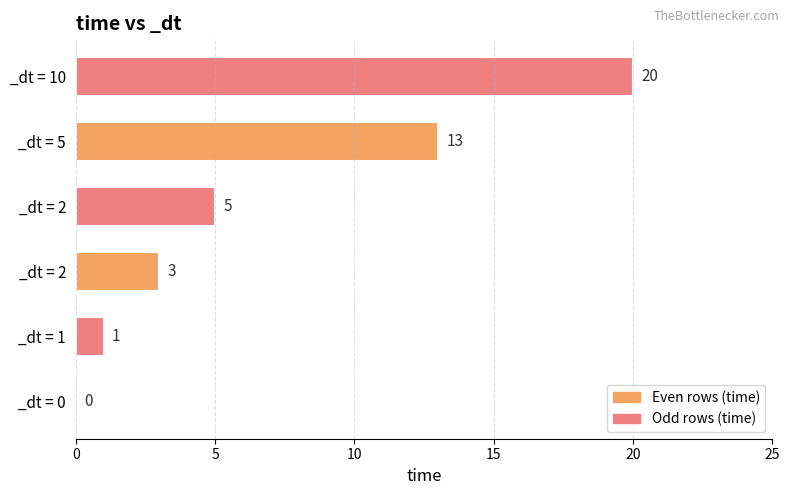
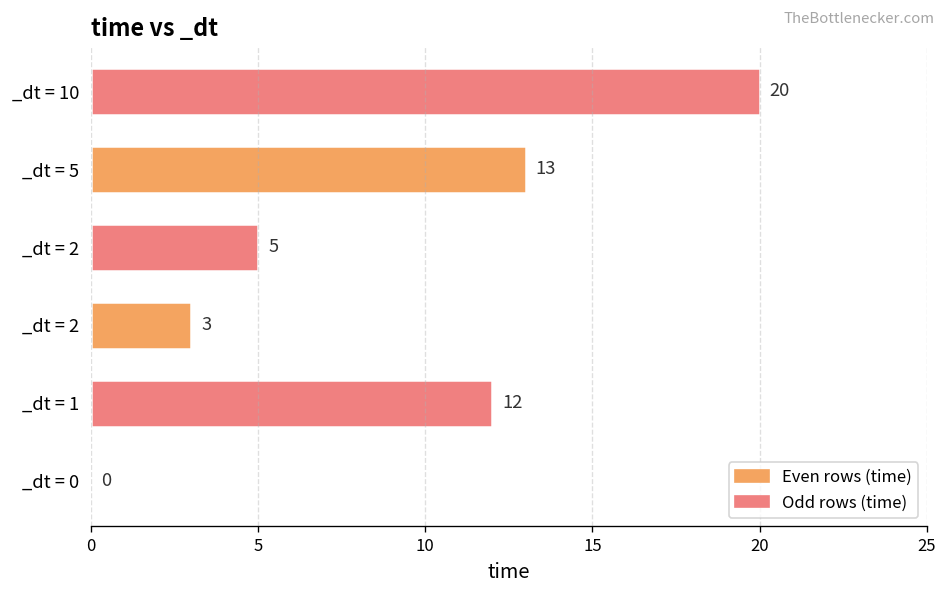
  {
    "_dt = 10": 20,
    "_dt = 5": 13,
-   "_dt = 1": 1,
+   "_dt = 1": 12,
    "_dt = 0": 0
  }
